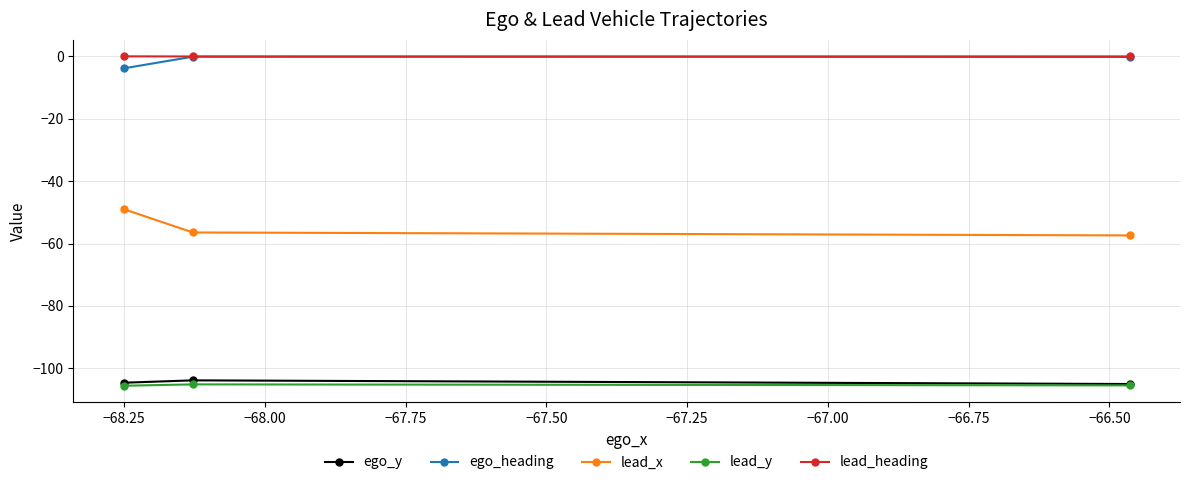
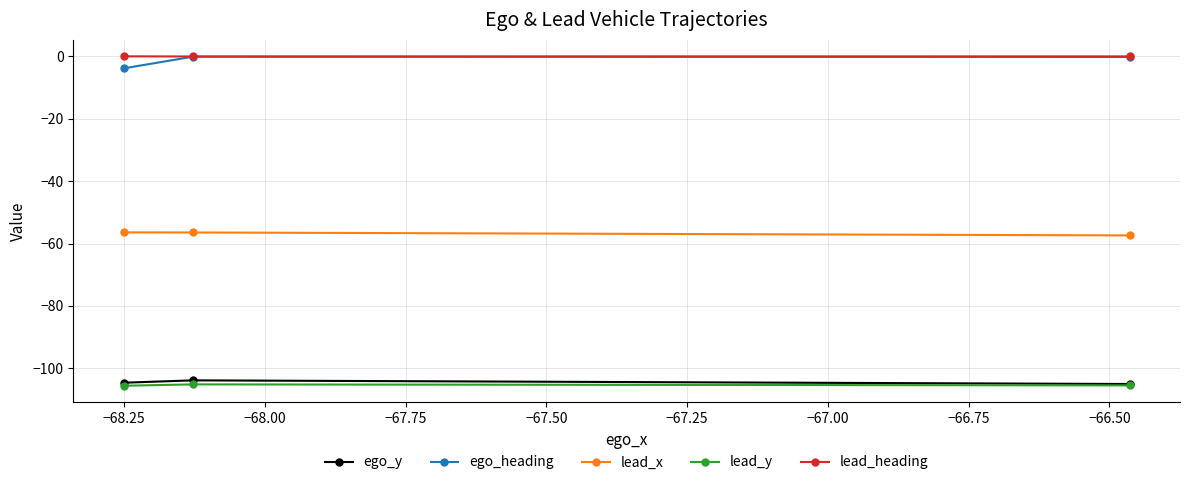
  {
    "ego_y": {
      "−68.25": -105
    },
    "ego_heading": {
      "−68.25": -4
    },
    "lead_x": {
-     "−68.25": -49
+     "−68.25": -56
    },
    "lead_y": {
      "−68.25": -106
    },
    "lead_heading": {
      "−68.25": 0
    }
  }
